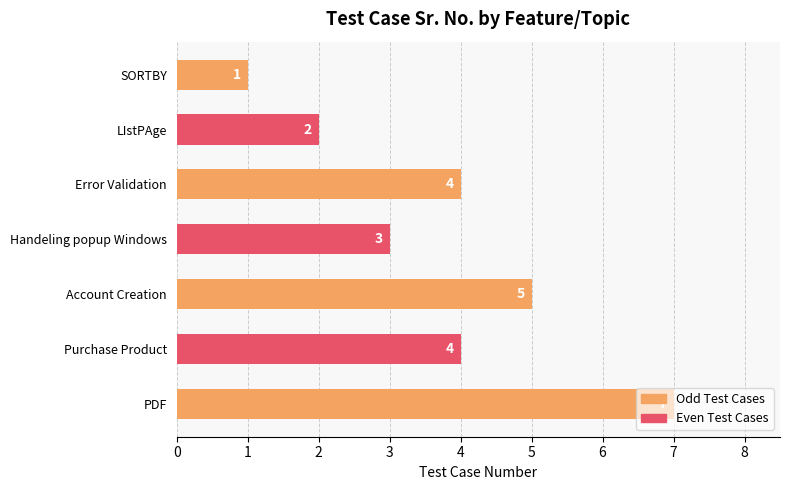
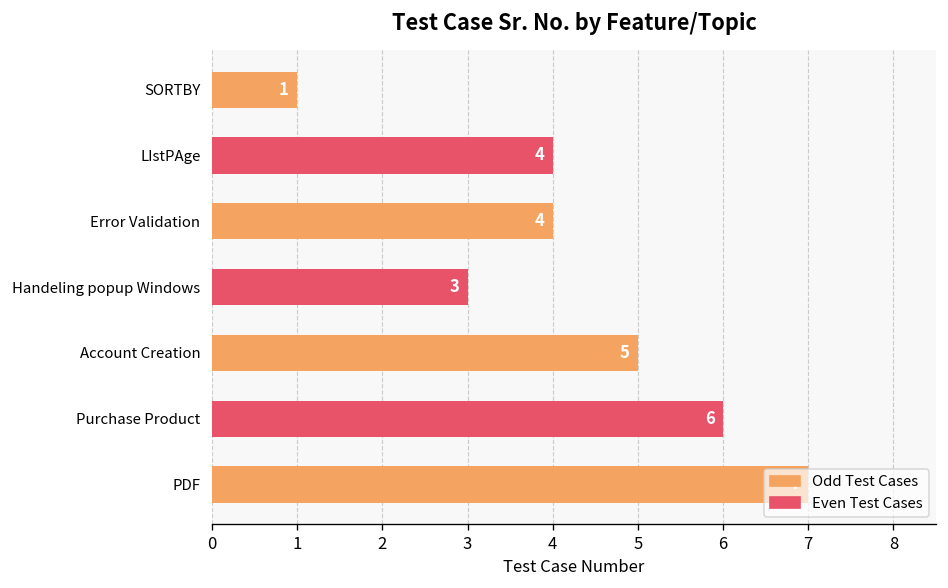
  {
    "SORTBY": 1,
-   "LIstPAge": 2,
+   "LIstPAge": 4,
    "Error Validation": 4,
    "Handeling popup Windows": 3,
    "Account Creation": 5,
-   "Purchase Product": 4
+   "Purchase Product": 6
  }
